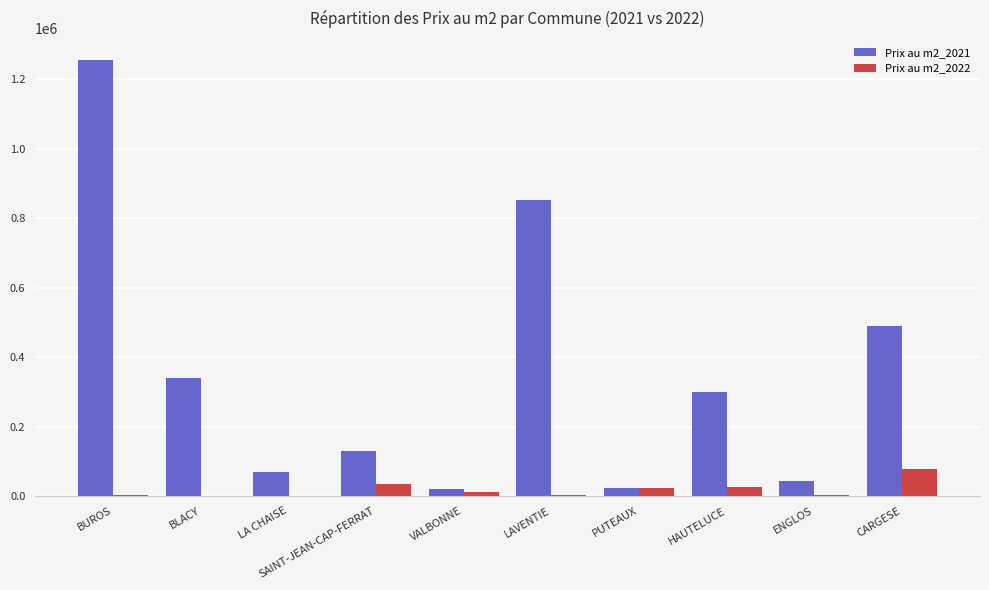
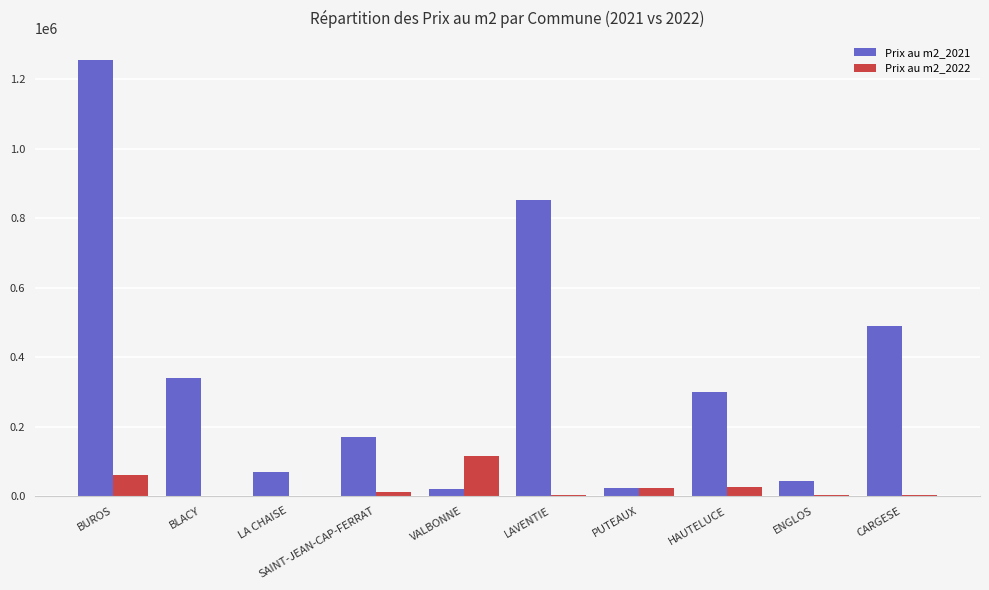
  {
    "Prix au m2_2021": {
      "BUROS": 1260000,
      "BLACY": 340000,
      "LA CHAISE": 70000,
-     "SAINT-JEAN-CAP-FERRAT": 130000,
+     "SAINT-JEAN-CAP-FERRAT": 170000,
      "VALBONNE": 20000,
      "LAVENTIE": 850000,
      "PUTEAUX": 20000,
      "HAUTELUCE": 300000,
      "ENGLOS": 40000,
      "CARGESE": 490000
    },
    "Prix au m2_2022": {
-     "BUROS": 0,
+     "BUROS": 60000,
      "LA CHAISE": 0,
-     "SAINT-JEAN-CAP-FERRAT": 40000,
-     "VALBONNE": 10000,
+     "SAINT-JEAN-CAP-FERRAT": 10000,
+     "VALBONNE": 110000,
      "PUTEAUX": 20000,
      "HAUTELUCE": 30000,
-     "CARGESE": 80000
+     "CARGESE": 0
    }
  }
